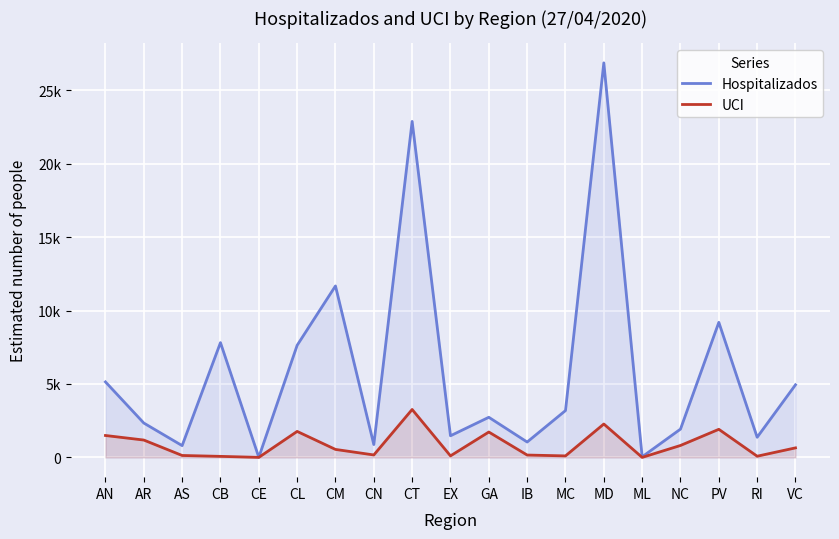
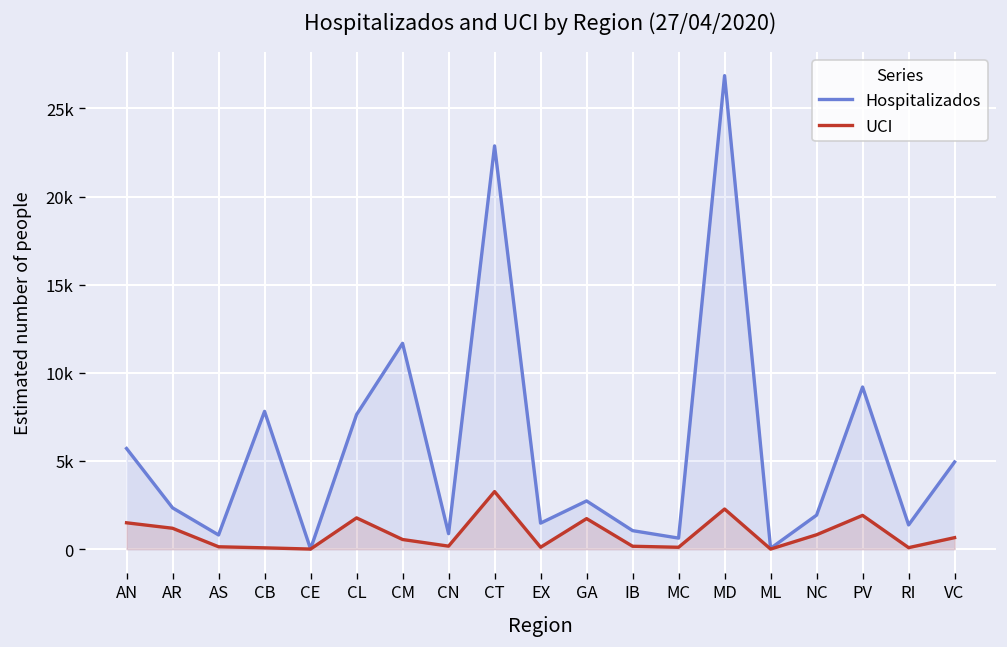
  {
    "Hospitalizados": {
-     "AN": 5100,
+     "AN": 5700,
      "AR": 2300,
      "AS": 800,
      "CB": 7800,
      "CL": 7600,
      "CM": 11700,
      "CN": 900,
      "CT": 22900,
      "EX": 1500,
      "GA": 2700,
      "IB": 1000,
-     "MC": 3200,
+     "MC": 600,
      "MD": 26900,
      "NC": 1900,
      "PV": 9200,
      "RI": 1400,
      "VC": 4900
    },
    "UCI": {
      "AN": 1500,
      "AR": 1200,
      "AS": 100,
      "CB": 100,
      "CL": 1800,
      "CM": 500,
      "CN": 200,
      "CT": 3300,
      "EX": 100,
      "GA": 1700,
      "IB": 200,
      "MC": 100,
      "MD": 2300,
      "NC": 800,
      "PV": 1900,
      "RI": 100,
      "VC": 700
    }
  }
